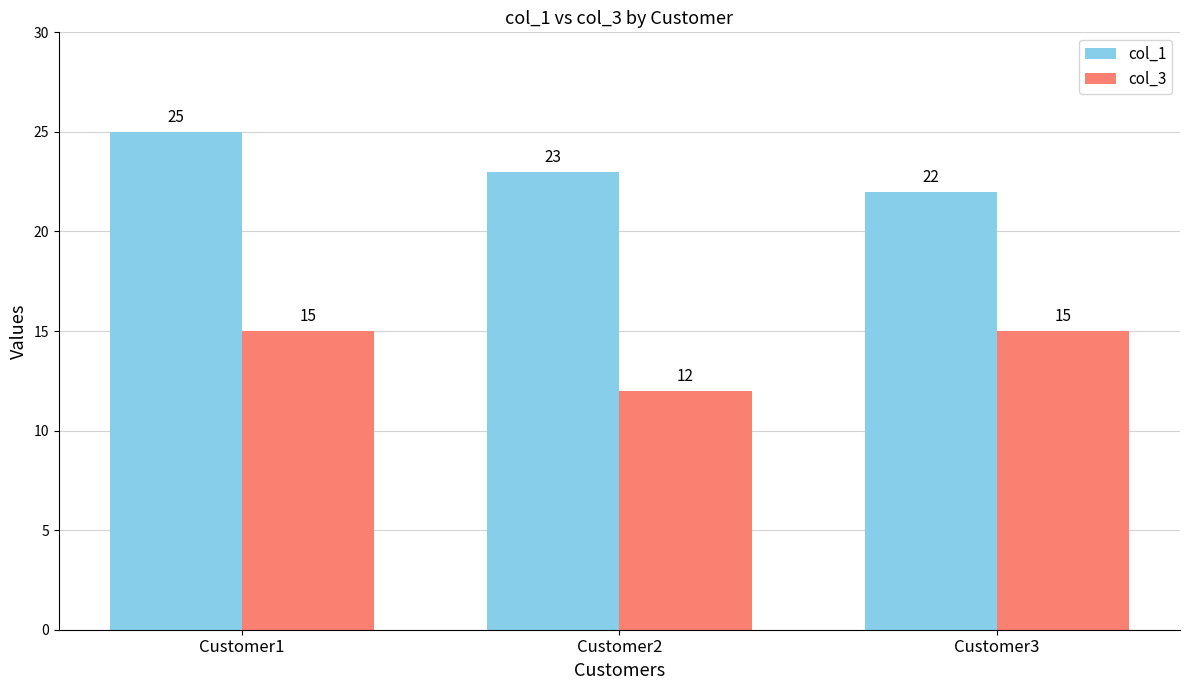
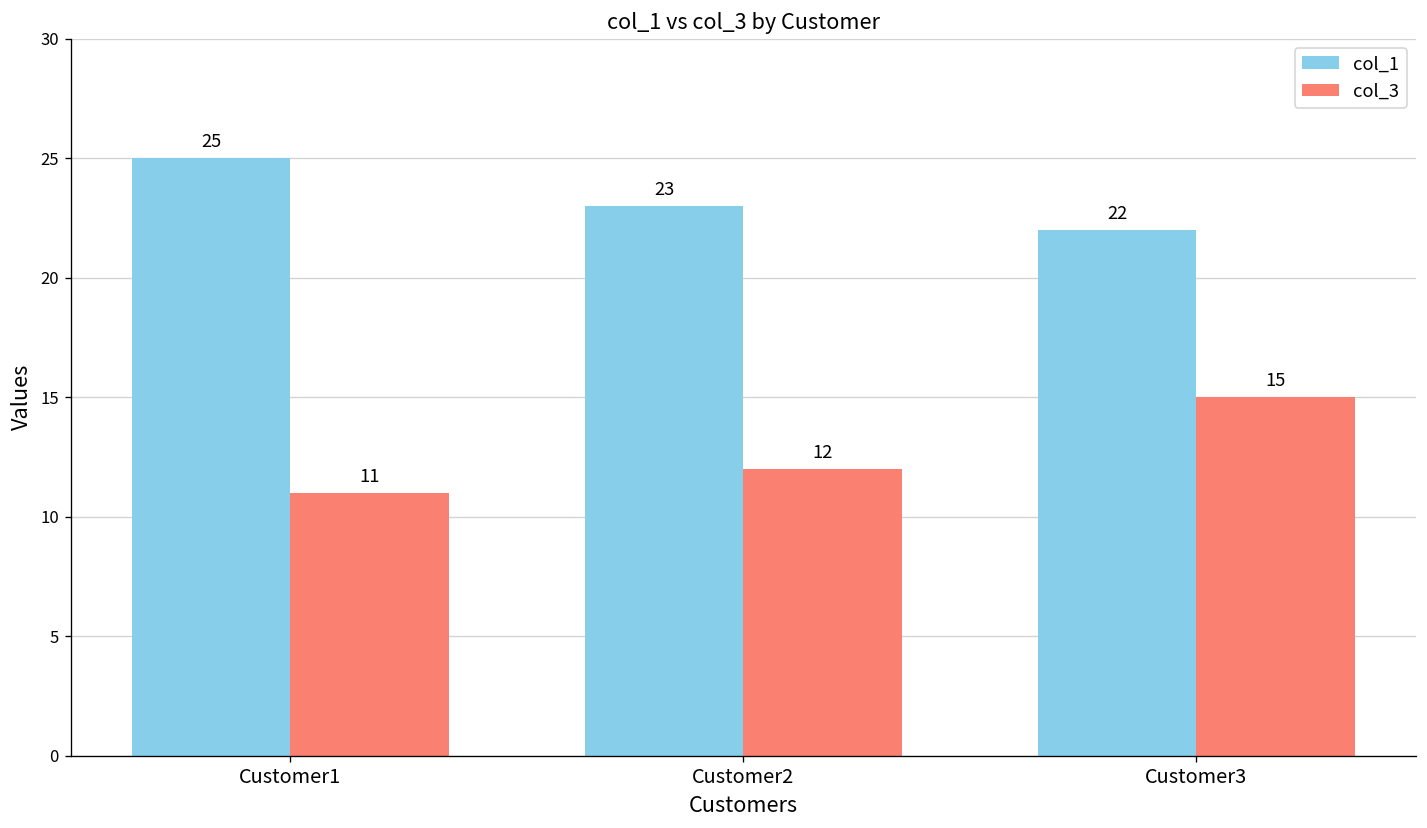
  {
    "col_1": {
      "Customer1": 25,
      "Customer2": 23,
      "Customer3": 22
    },
    "col_3": {
-     "Customer1": 15,
+     "Customer1": 11,
      "Customer2": 12,
      "Customer3": 15
    }
  }
